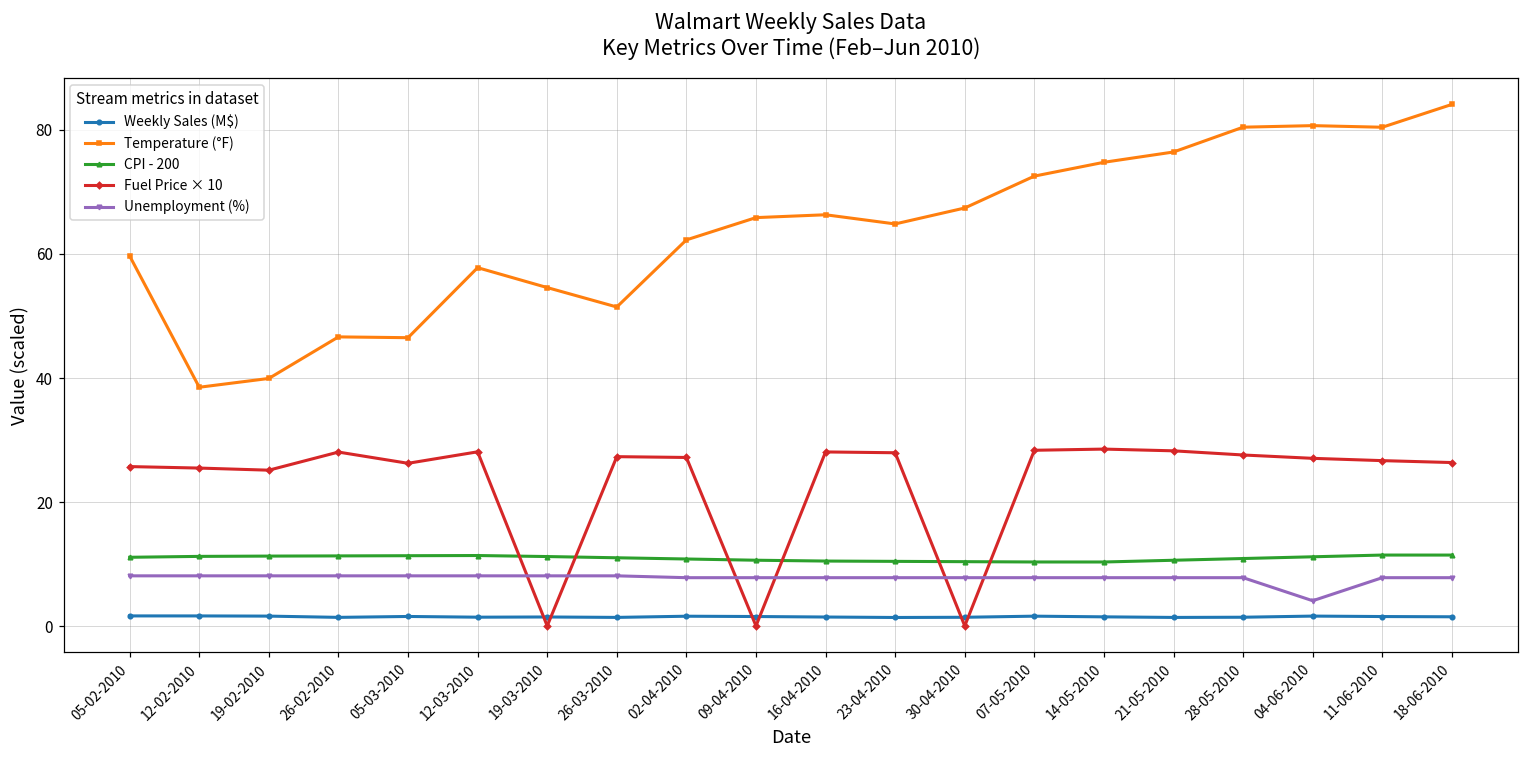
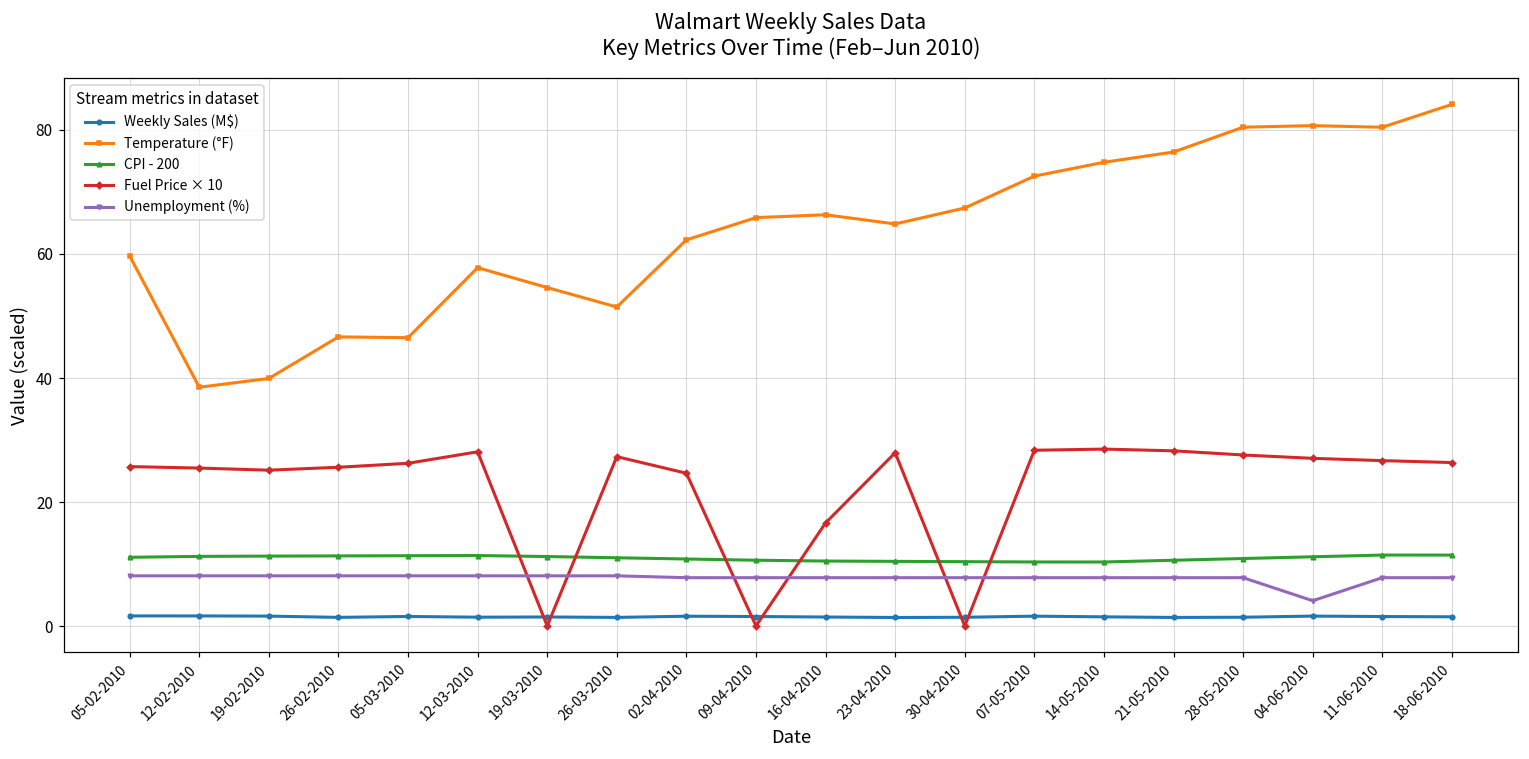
  {
    "Weekly Sales (M$)": {
      "05-02-2010": 2,
      "12-02-2010": 2,
      "19-02-2010": 2,
      "26-02-2010": 1,
      "05-03-2010": 2,
      "12-03-2010": 1,
      "19-03-2010": 1,
      "26-03-2010": 1,
      "02-04-2010": 2,
      "09-04-2010": 2,
      "16-04-2010": 1,
      "23-04-2010": 1,
      "30-04-2010": 1,
      "07-05-2010": 2,
      "14-05-2010": 1,
      "21-05-2010": 1,
      "28-05-2010": 1,
      "04-06-2010": 2,
      "11-06-2010": 2,
      "18-06-2010": 2
    },
    "Temperature (°F)": {
      "05-02-2010": 60,
      "12-02-2010": 39,
      "19-02-2010": 40,
      "26-02-2010": 47,
      "05-03-2010": 47,
      "12-03-2010": 58,
      "19-03-2010": 55,
      "26-03-2010": 51,
      "02-04-2010": 62,
      "09-04-2010": 66,
      "16-04-2010": 66,
      "23-04-2010": 65,
      "30-04-2010": 67,
      "07-05-2010": 73,
      "14-05-2010": 75,
      "21-05-2010": 76,
      "28-05-2010": 80,
      "04-06-2010": 81,
      "11-06-2010": 80,
      "18-06-2010": 84
    },
    "CPI - 200": {
      "05-02-2010": 11,
      "12-02-2010": 11,
      "19-02-2010": 11,
      "26-02-2010": 11,
      "05-03-2010": 11,
      "12-03-2010": 11,
      "19-03-2010": 11,
      "26-03-2010": 11,
      "02-04-2010": 11,
      "09-04-2010": 11,
      "16-04-2010": 10,
      "23-04-2010": 10,
      "30-04-2010": 10,
      "07-05-2010": 10,
      "14-05-2010": 10,
      "21-05-2010": 11,
      "28-05-2010": 11,
      "04-06-2010": 11,
      "11-06-2010": 11,
      "18-06-2010": 11
    },
    "Fuel Price × 10": {
      "05-02-2010": 26,
      "12-02-2010": 25,
      "19-02-2010": 25,
-     "26-02-2010": 28,
+     "26-02-2010": 26,
      "05-03-2010": 26,
      "12-03-2010": 28,
      "19-03-2010": 0,
      "26-03-2010": 27,
-     "02-04-2010": 27,
+     "02-04-2010": 25,
      "09-04-2010": 0,
-     "16-04-2010": 28,
+     "16-04-2010": 17,
      "23-04-2010": 28,
      "30-04-2010": 0,
      "07-05-2010": 28,
      "14-05-2010": 29,
      "21-05-2010": 28,
      "28-05-2010": 28,
      "04-06-2010": 27,
      "11-06-2010": 27,
      "18-06-2010": 26
    },
    "Unemployment (%)": {
      "05-02-2010": 8,
      "12-02-2010": 8,
      "19-02-2010": 8,
      "26-02-2010": 8,
      "05-03-2010": 8,
      "12-03-2010": 8,
      "19-03-2010": 8,
      "26-03-2010": 8,
      "02-04-2010": 8,
      "09-04-2010": 8,
      "16-04-2010": 8,
      "23-04-2010": 8,
      "30-04-2010": 8,
      "07-05-2010": 8,
      "14-05-2010": 8,
      "21-05-2010": 8,
      "28-05-2010": 8,
      "04-06-2010": 4,
      "11-06-2010": 8,
      "18-06-2010": 8
    }
  }
